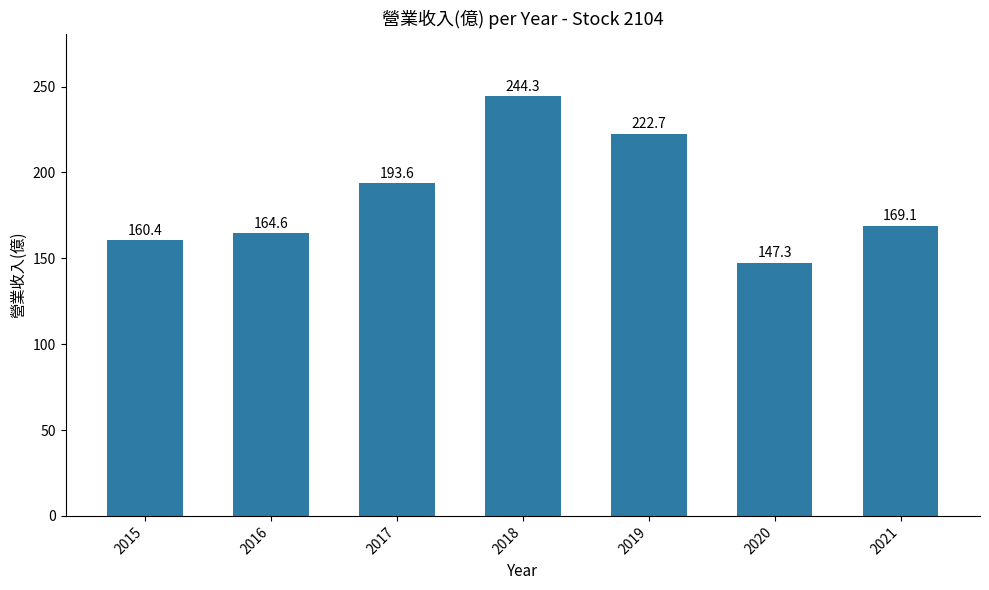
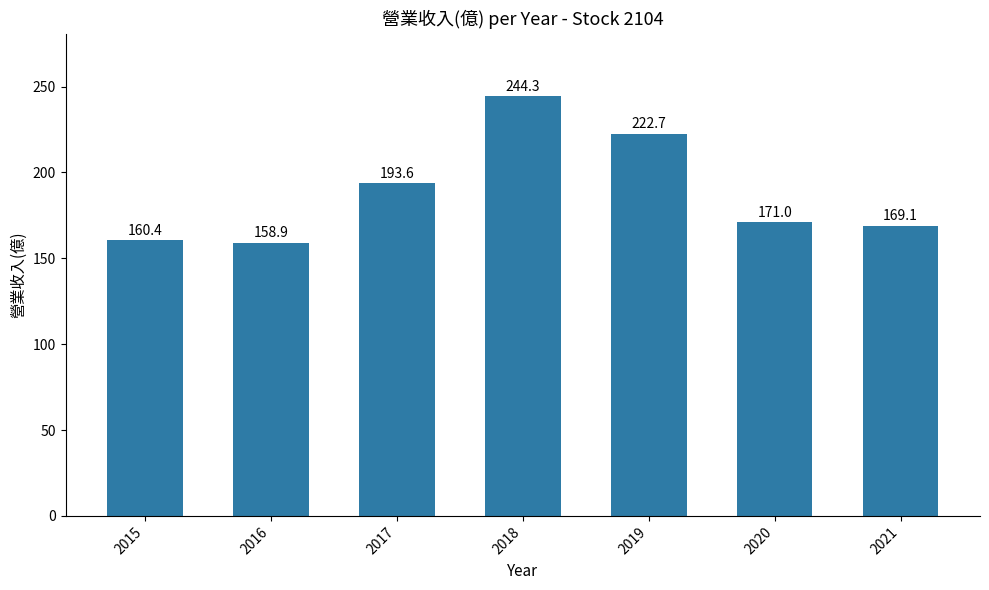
  {
    "2015": 160.4,
-   "2016": 164.6,
+   "2016": 158.9,
    "2017": 193.6,
    "2018": 244.3,
    "2019": 222.7,
-   "2020": 147.3,
+   "2020": 171.0,
    "2021": 169.1
  }
